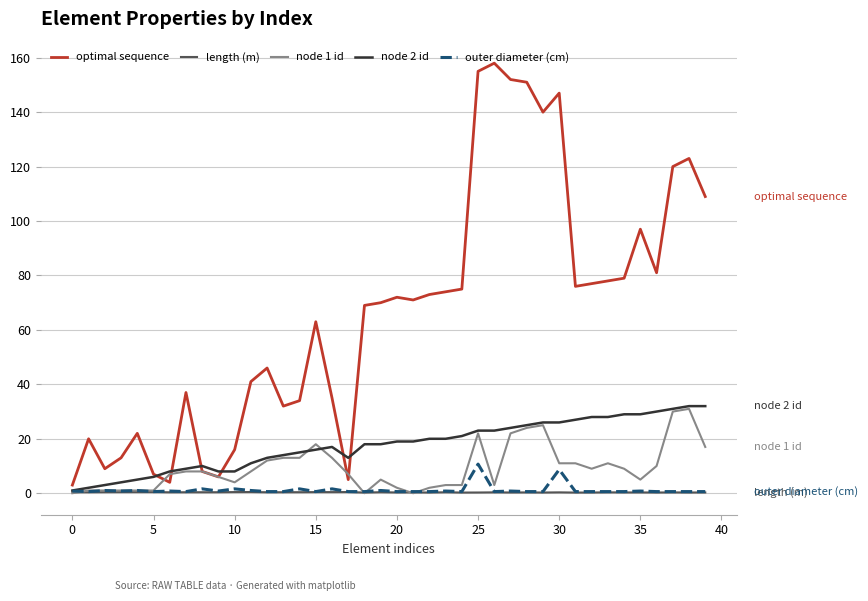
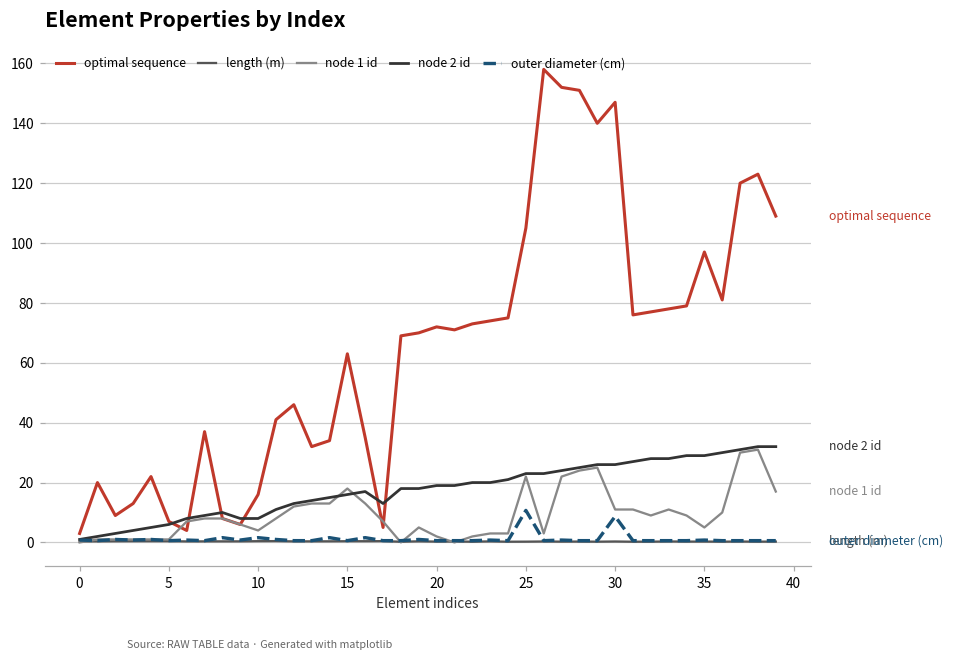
  {
    "optimal sequence": {
      "0": 3,
      "5": 7,
      "10": 16,
      "15": 63,
      "20": 72,
-     "25": 155,
+     "25": 105,
      "30": 147,
      "35": 97
    },
    "node 1 id": {
      "10": 4,
      "15": 18,
      "20": 2,
      "25": 22,
      "30": 11,
      "35": 5
    },
    "outer diameter (cm)": {
      "10": 2,
      "25": 11,
      "30": 9
    }
  }
